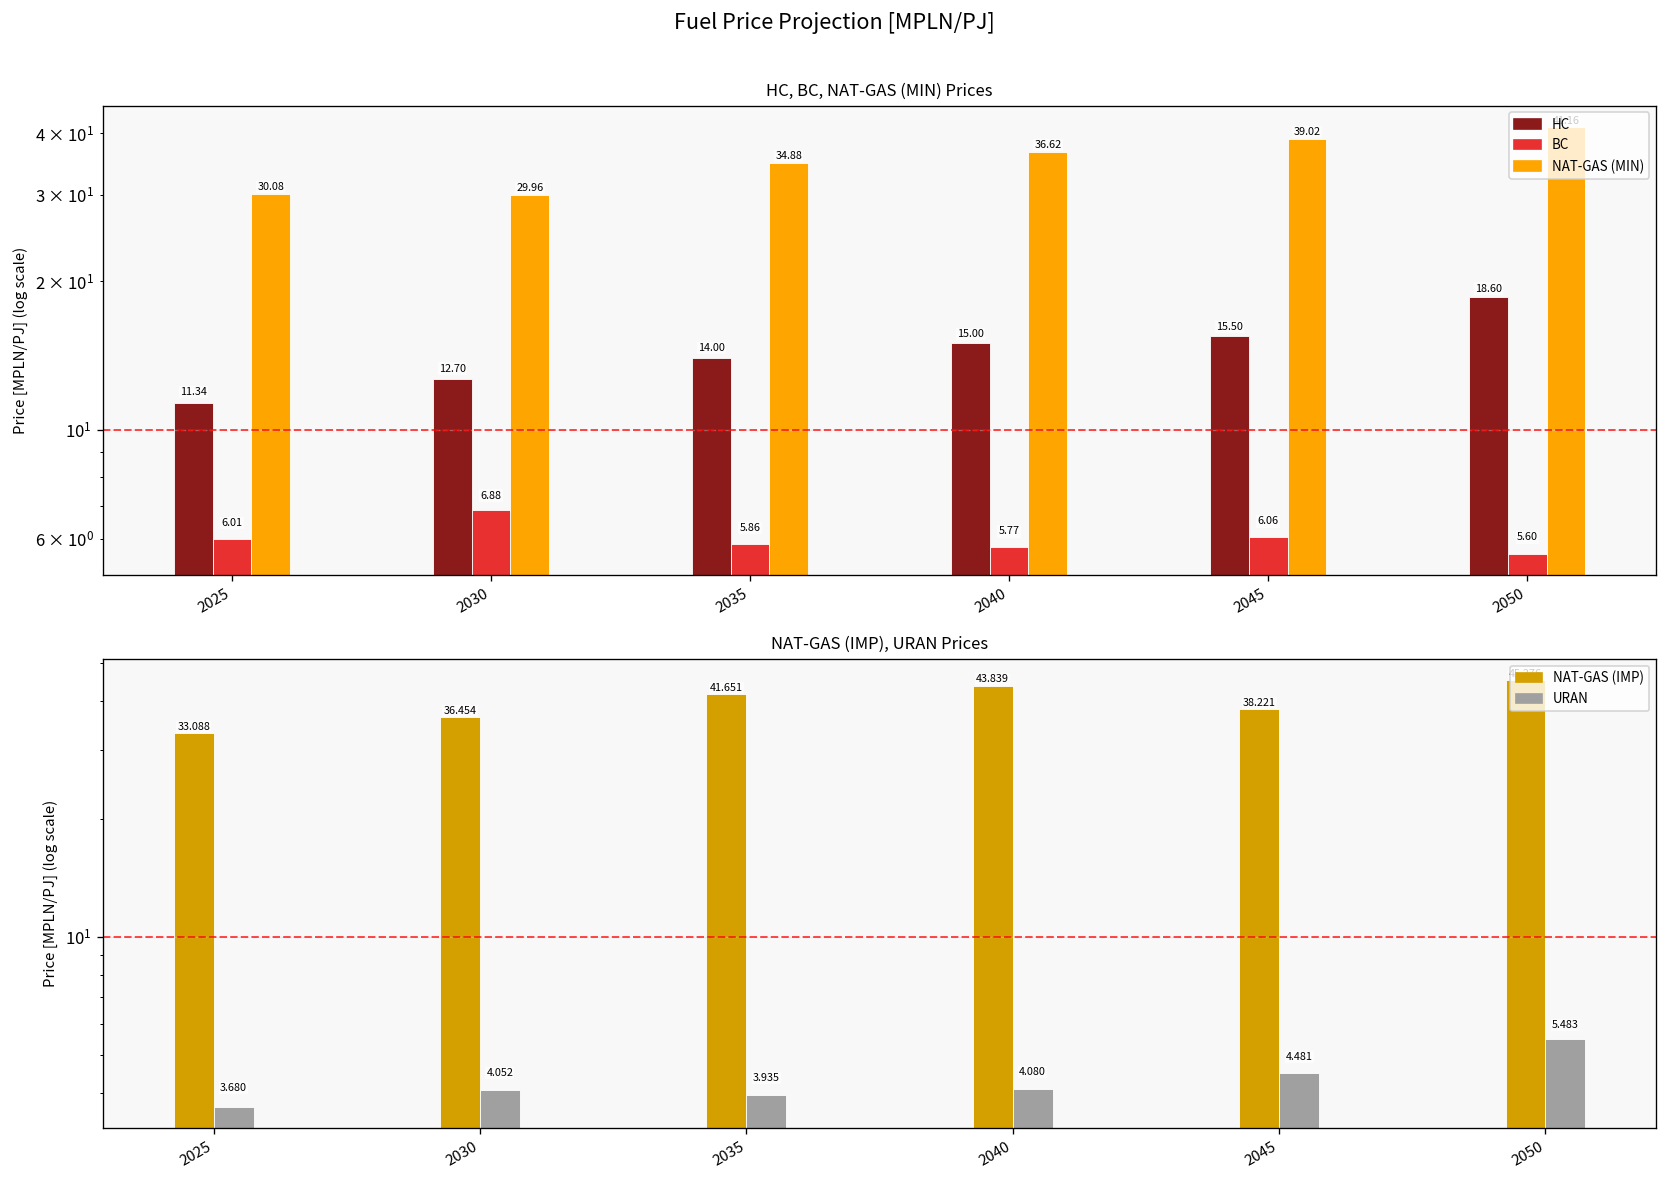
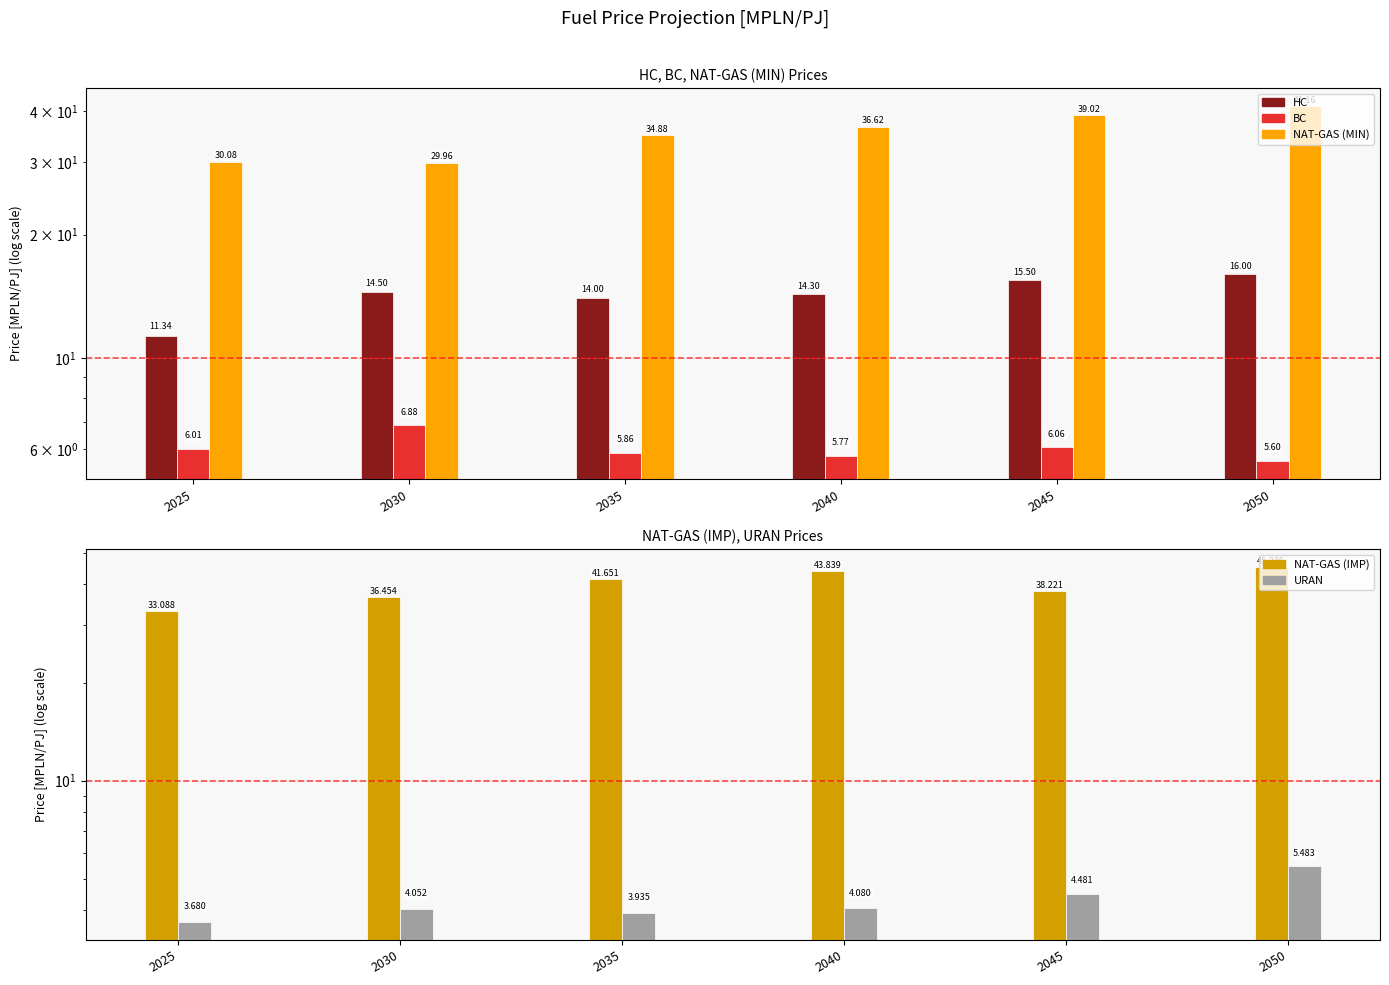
  {
    "HC, BC, NAT-GAS (MIN) Prices": {
      "HC": {
-       "2030": 12.70,
-       "2040": 15.00,
-       "2050": 18.60
+       "2030": 14.50,
+       "2040": 14.30,
+       "2050": 16.00
      }
    }
  }
